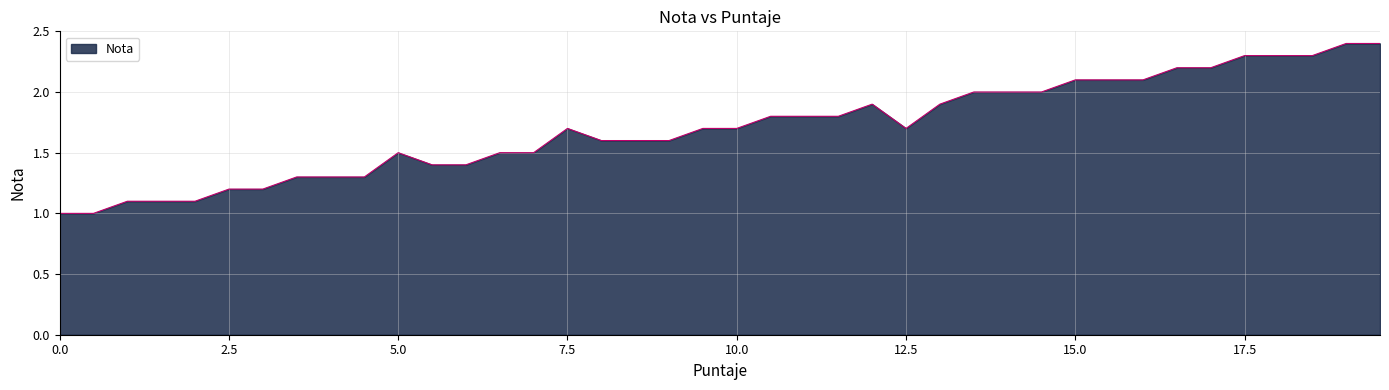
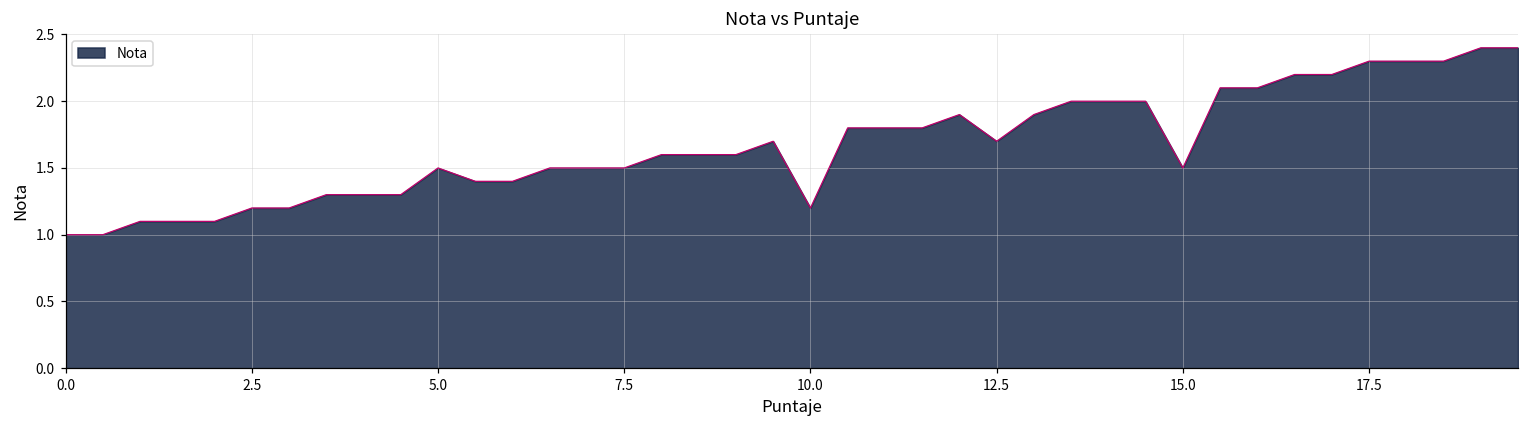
  {
    "0.0": 1.0,
    "2.5": 1.2,
    "5.0": 1.5,
-   "7.5": 1.7,
-   "10.0": 1.7,
+   "7.5": 1.5,
+   "10.0": 1.2,
    "12.5": 1.7,
-   "15.0": 2.1,
+   "15.0": 1.5,
    "17.5": 2.3
  }
